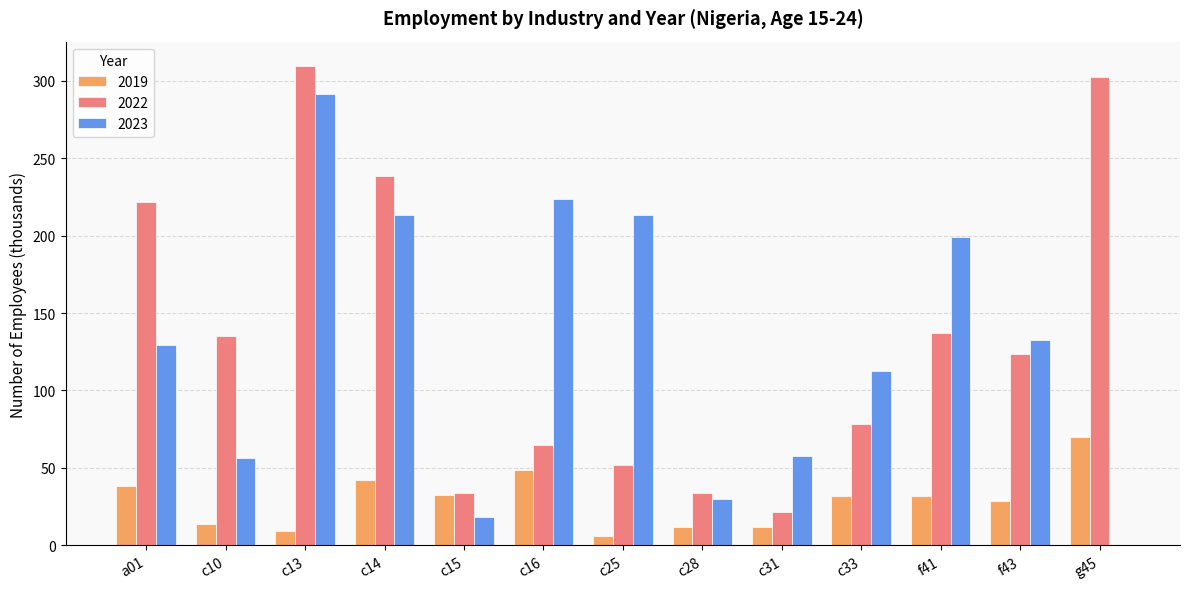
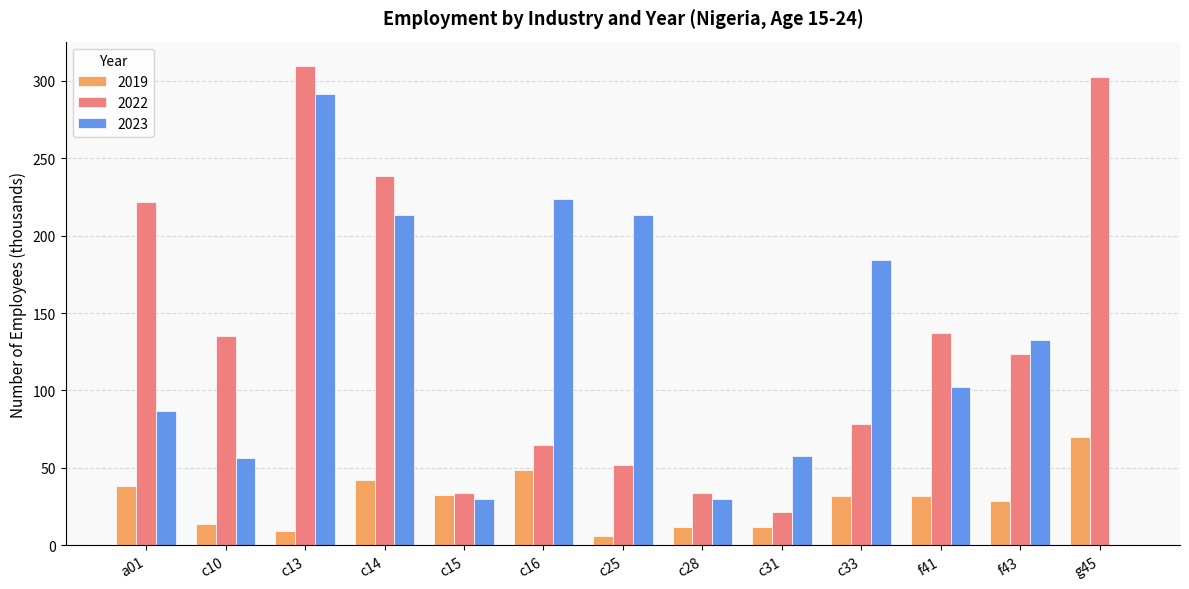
  {
    "2023": {
-     "a01": 129,
+     "a01": 87,
      "c10": 56,
      "c13": 292,
      "c14": 214,
-     "c15": 18,
+     "c15": 30,
      "c16": 223,
      "c25": 213,
      "c28": 30,
      "c31": 58,
-     "c33": 113,
-     "f41": 199,
+     "c33": 184,
+     "f41": 102,
      "f43": 133,
      "g45": 0
    }
  }
